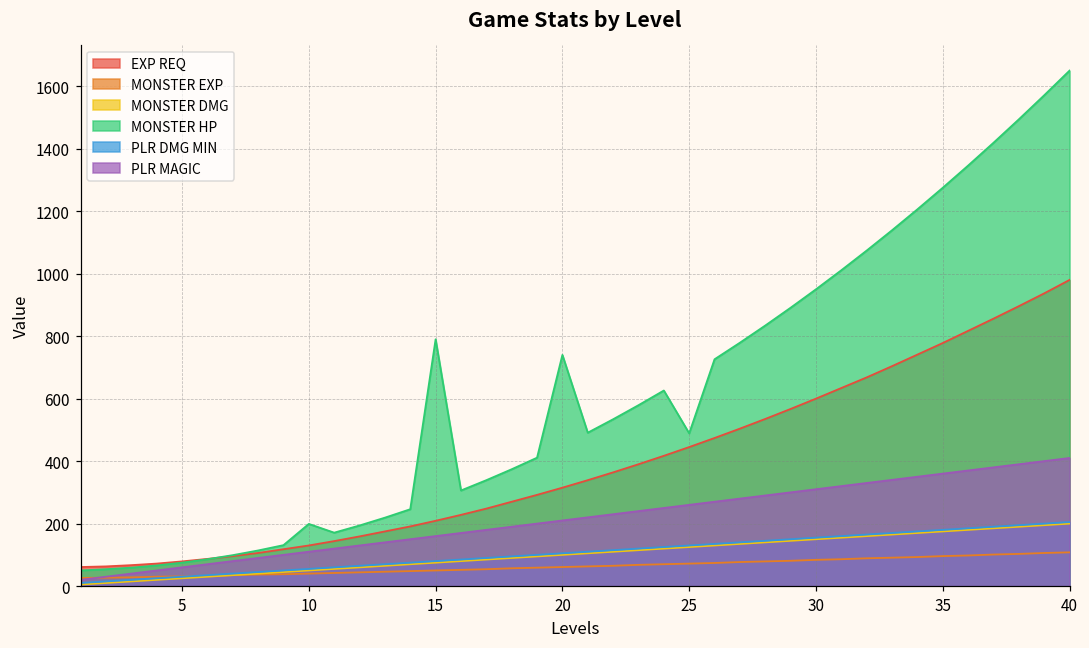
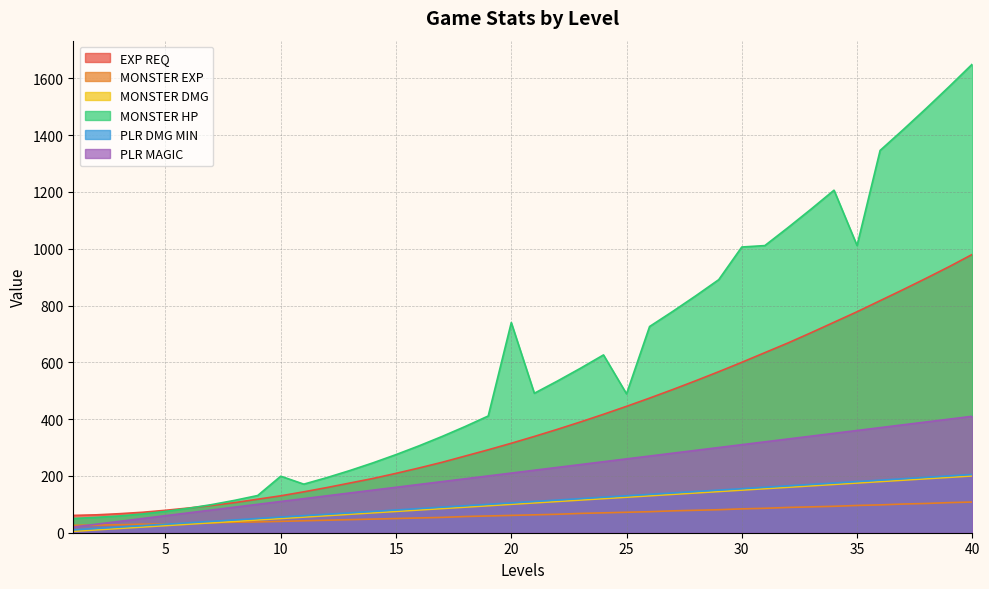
  {
    "MONSTER HP": {
      "10": 200,
-     "15": 790,
+     "15": 280,
      "20": 740,
      "25": 490,
-     "30": 950,
-     "35": 1280,
+     "30": 1010,
+     "35": 1010,
      "40": 1650
    },
    "PLR MAGIC": {
      "5": 60,
      "10": 110,
      "15": 160,
      "20": 210,
      "25": 260,
      "30": 310,
      "35": 360,
      "40": 410
    }
  }
